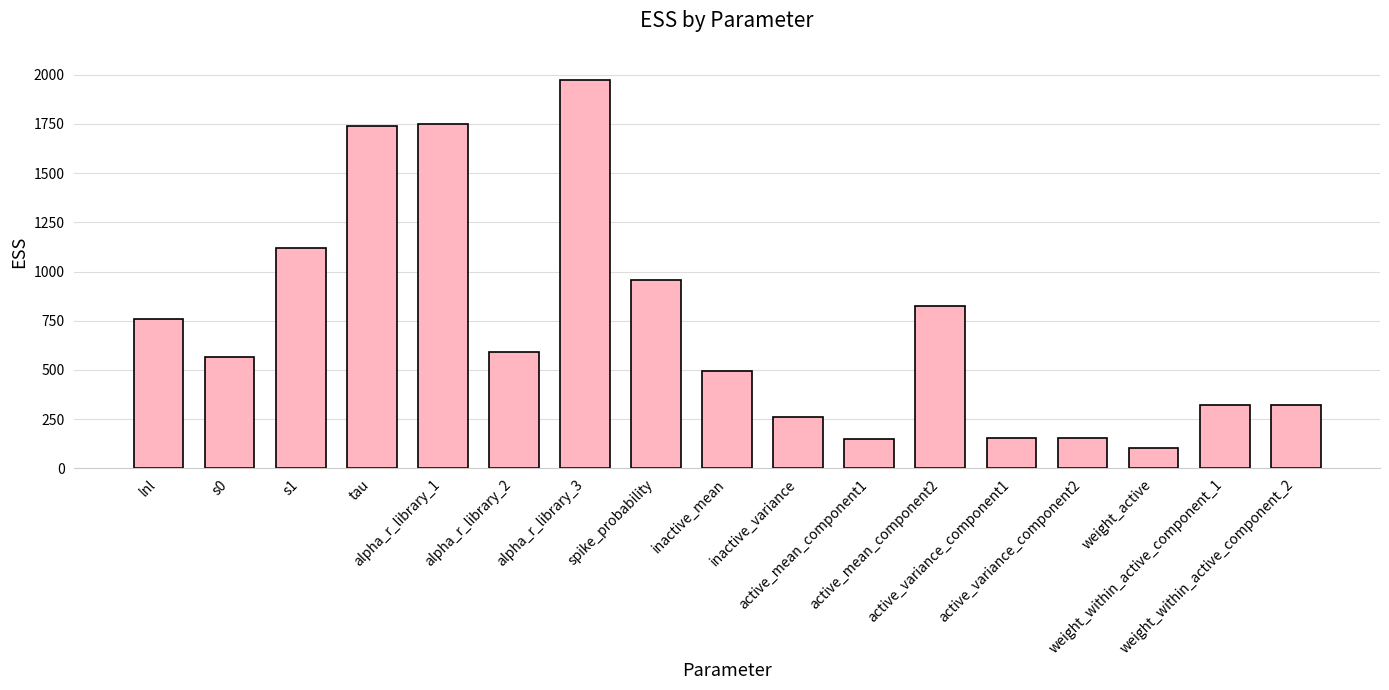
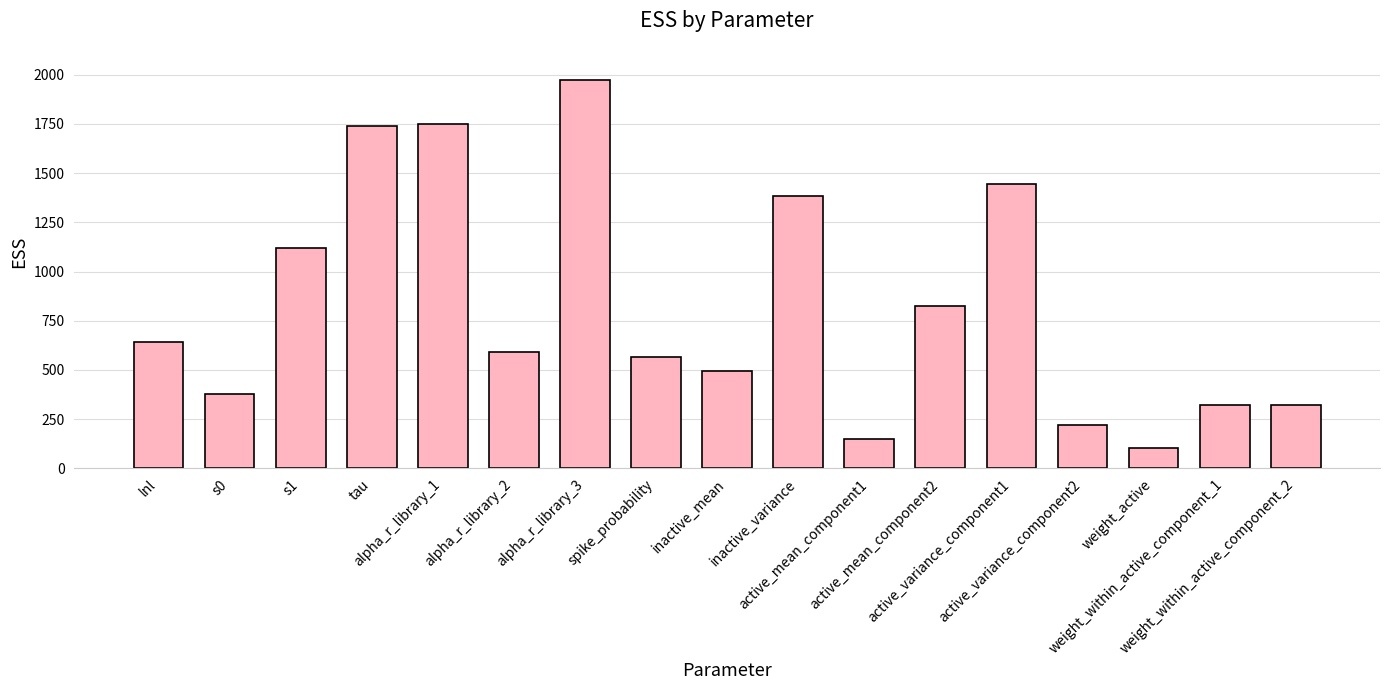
  {
-   "lnl": 760,
-   "s0": 570,
+   "lnl": 640,
+   "s0": 380,
    "s1": 1120,
    "tau": 1740,
    "alpha_r_library_1": 1750,
    "alpha_r_library_2": 590,
    "alpha_r_library_3": 1970,
-   "spike_probability": 960,
+   "spike_probability": 570,
    "inactive_mean": 490,
-   "inactive_variance": 260,
+   "inactive_variance": 1380,
    "active_mean_component1": 150,
    "active_mean_component2": 820,
-   "active_variance_component1": 160,
-   "active_variance_component2": 160,
+   "active_variance_component1": 1450,
+   "active_variance_component2": 220,
    "weight_active": 110,
    "weight_within_active_component_1": 320,
    "weight_within_active_component_2": 320
  }
